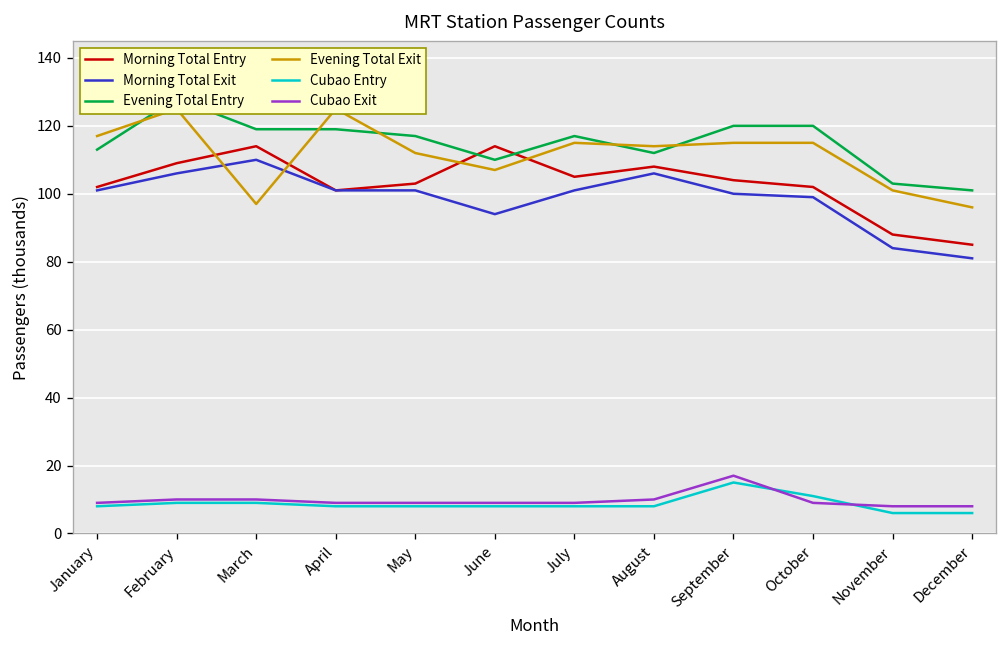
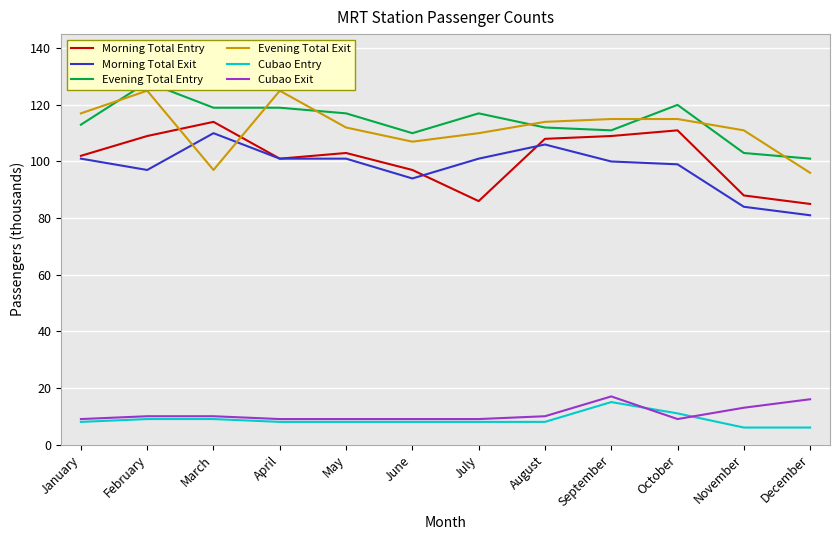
  {
    "Morning Total Entry": {
      "January": 102,
      "February": 109,
      "March": 114,
      "May": 103,
-     "June": 114,
-     "July": 105,
+     "June": 97,
+     "July": 86,
      "August": 108,
-     "September": 104,
-     "October": 102,
+     "September": 109,
+     "October": 111,
      "November": 88,
      "December": 85
    },
    "Morning Total Exit": {
      "January": 101,
-     "February": 106,
+     "February": 97,
      "March": 110,
      "May": 101,
      "June": 94,
      "July": 101,
      "August": 106,
      "September": 100,
      "October": 99,
      "November": 84,
      "December": 81
    },
    "Evening Total Entry": {
      "January": 113,
      "March": 119,
      "April": 119,
      "May": 117,
      "June": 110,
      "July": 117,
      "August": 112,
-     "September": 120,
+     "September": 111,
      "October": 120,
      "November": 103,
      "December": 101
    },
    "Evening Total Exit": {
      "January": 117,
      "February": 125,
      "March": 97,
      "April": 125,
      "May": 112,
      "June": 107,
-     "July": 115,
+     "July": 110,
      "August": 114,
      "September": 115,
      "October": 115,
-     "November": 101,
+     "November": 111,
      "December": 96
    },
    "Cubao Entry": {
      "January": 8,
      "February": 9,
      "March": 9,
      "April": 8,
      "May": 8,
      "June": 8,
      "July": 8,
      "August": 8,
      "September": 15,
      "October": 11,
      "November": 6,
      "December": 6
    },
    "Cubao Exit": {
      "January": 9,
      "February": 10,
      "March": 10,
      "April": 9,
      "May": 9,
      "June": 9,
      "July": 9,
      "August": 10,
      "September": 17,
      "October": 9,
-     "November": 8,
-     "December": 8
+     "November": 13,
+     "December": 16
    }
  }
